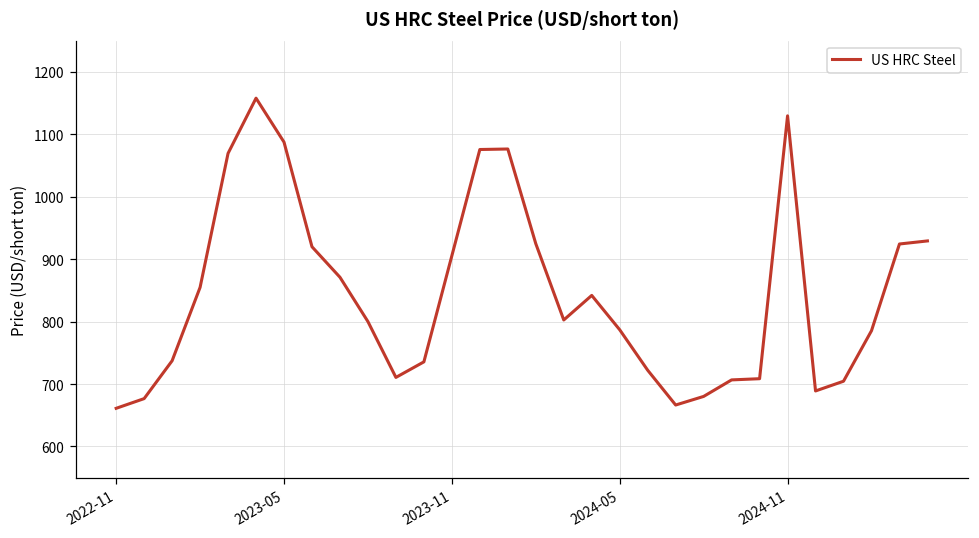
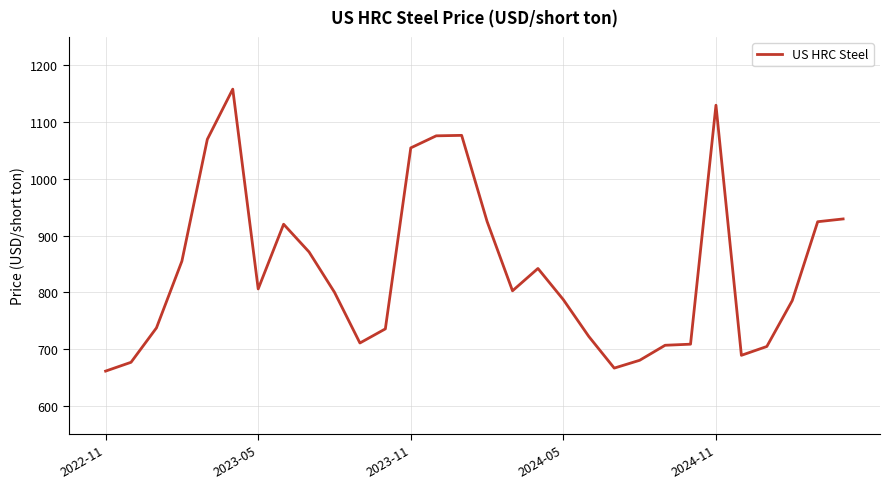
  {
    "2022-11": 660,
-   "2023-05": 1090,
-   "2023-11": 910,
+   "2023-05": 810,
+   "2023-11": 1050,
    "2024-05": 790,
    "2024-11": 1130
  }
